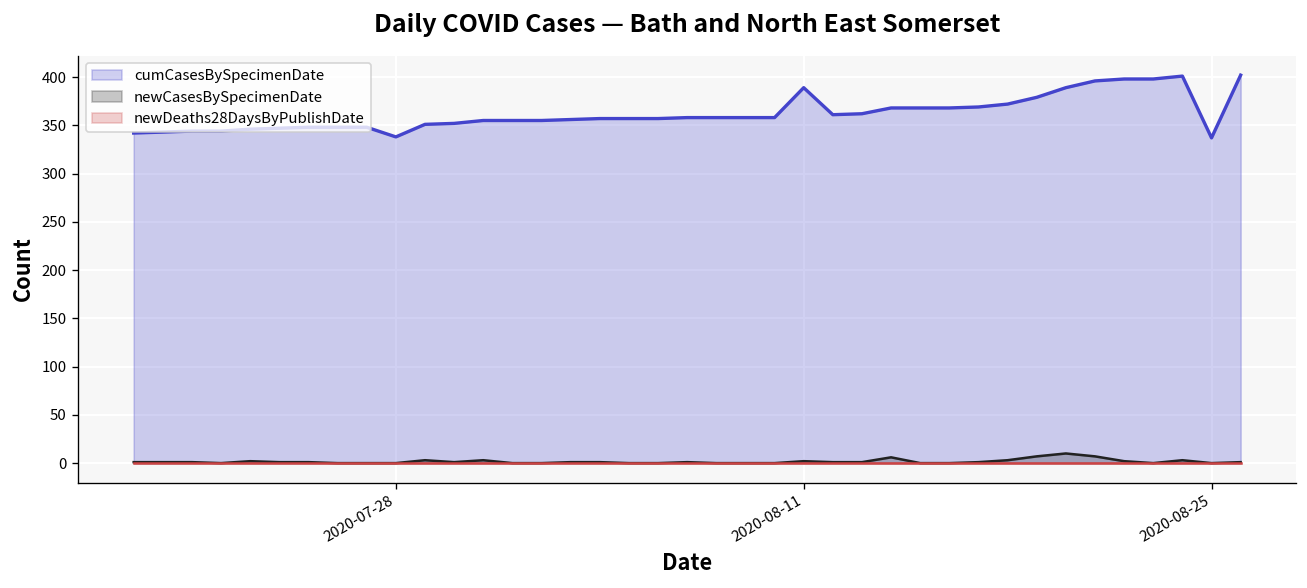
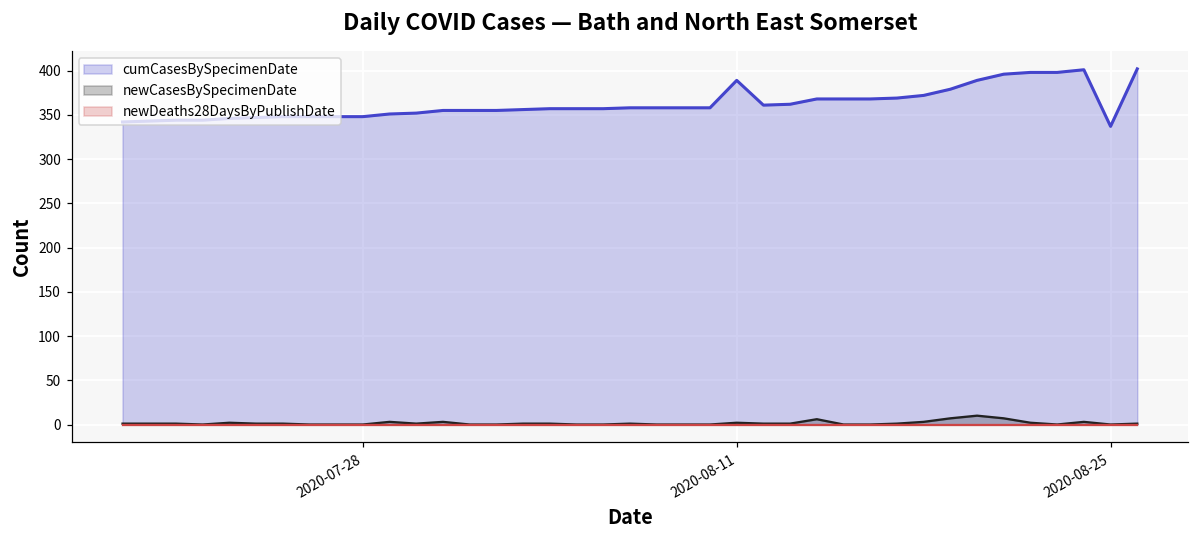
  {
    "cumCasesBySpecimenDate": {
-     "2020-07-28": 340,
+     "2020-07-28": 350,
      "2020-08-11": 390,
      "2020-08-25": 340
    }
  }
